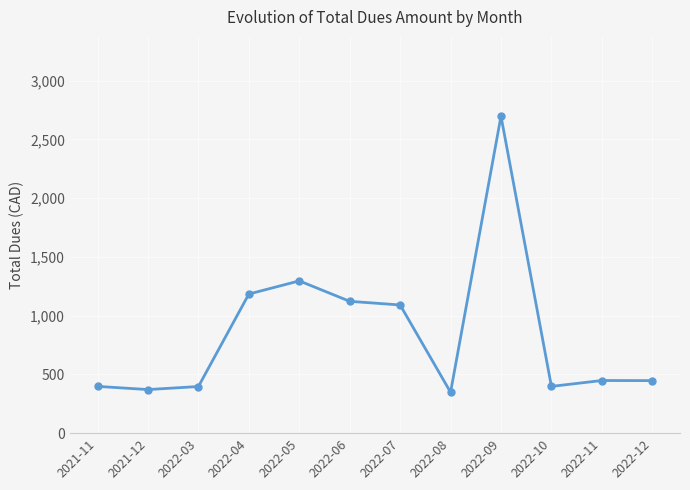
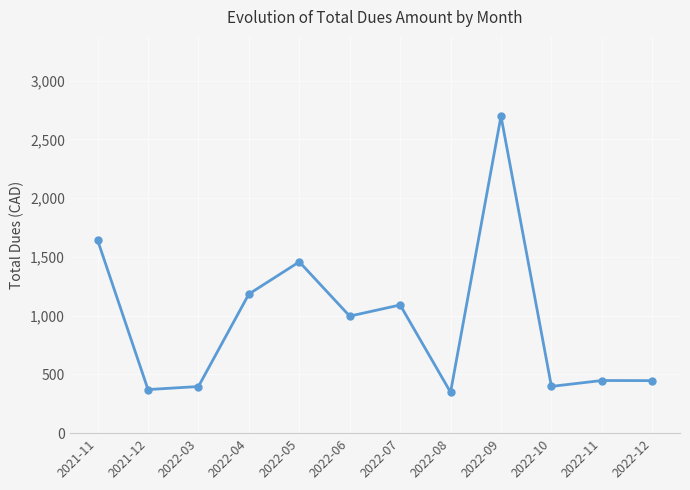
  {
-   "2021-11": "400",
+   "2021-11": "1,640",
    "2021-12": "370",
    "2022-03": "400",
    "2022-04": "1,180",
-   "2022-05": "1,300",
-   "2022-06": "1,120",
+   "2022-05": "1,460",
+   "2022-06": "1,000",
    "2022-07": "1,090",
    "2022-08": "350",
    "2022-09": "2,700",
    "2022-10": "400",
    "2022-11": "450",
    "2022-12": "450"
  }
